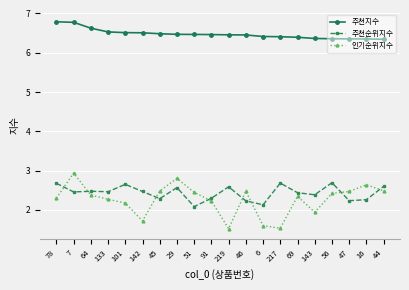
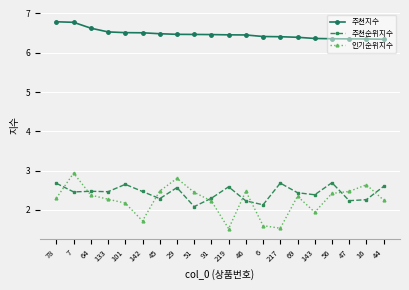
  {
    "인기순위지수": {
      "78": 2.3,
      "7": 2.9,
      "64": 2.4,
      "133": 2.3,
      "101": 2.2,
      "142": 1.7,
      "45": 2.5,
      "29": 2.8,
      "51": 2.4,
      "91": 2.2,
      "219": 1.5,
      "46": 2.5,
      "6": 1.6,
      "217": 1.5,
      "69": 2.3,
      "143": 1.9,
      "56": 2.4,
      "47": 2.5,
      "16": 2.6,
-     "44": 2.5
+     "44": 2.3
    }
  }
